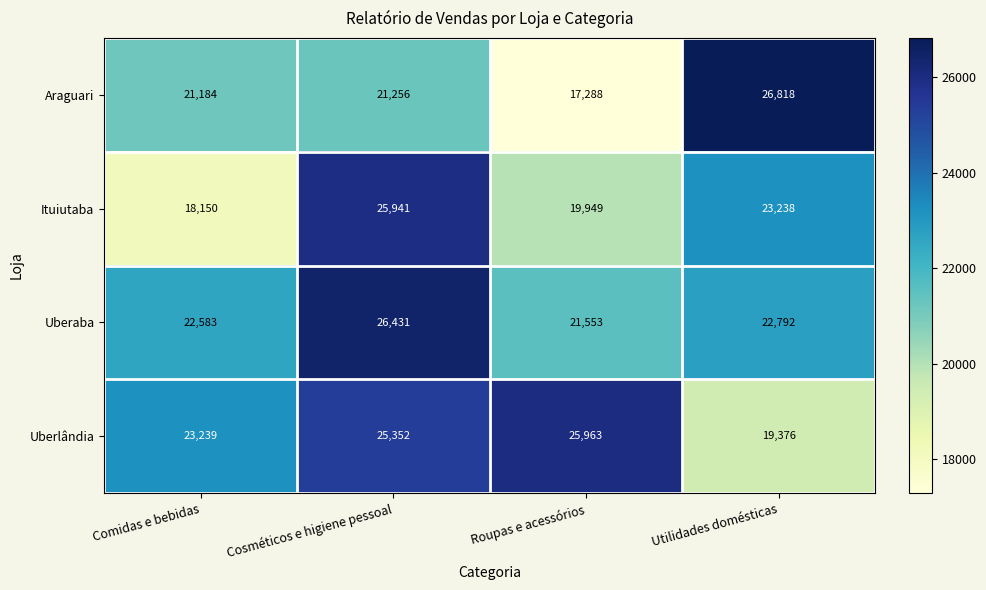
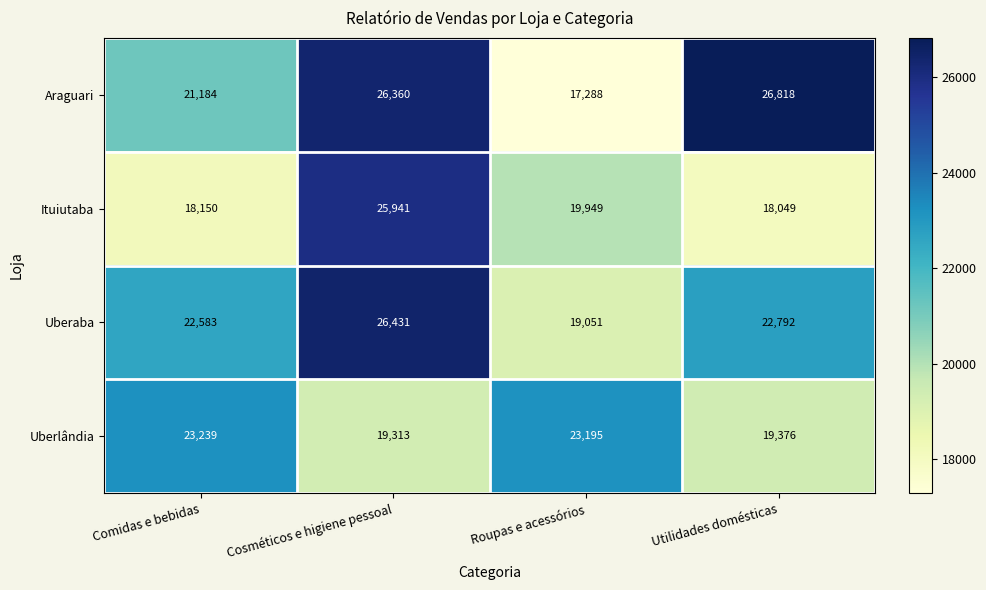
  {
    "Araguari": {
      "Comidas e bebidas": "21,184",
-     "Cosméticos e higiene pessoal": "21,256",
+     "Cosméticos e higiene pessoal": "26,360",
      "Roupas e acessórios": "17,288",
      "Utilidades domésticas": "26,818"
    },
    "Ituiutaba": {
      "Comidas e bebidas": "18,150",
      "Cosméticos e higiene pessoal": "25,941",
      "Roupas e acessórios": "19,949",
-     "Utilidades domésticas": "23,238"
+     "Utilidades domésticas": "18,049"
    },
    "Uberaba": {
      "Comidas e bebidas": "22,583",
      "Cosméticos e higiene pessoal": "26,431",
-     "Roupas e acessórios": "21,553",
+     "Roupas e acessórios": "19,051",
      "Utilidades domésticas": "22,792"
    },
    "Uberlândia": {
      "Comidas e bebidas": "23,239",
-     "Cosméticos e higiene pessoal": "25,352",
-     "Roupas e acessórios": "25,963",
+     "Cosméticos e higiene pessoal": "19,313",
+     "Roupas e acessórios": "23,195",
      "Utilidades domésticas": "19,376"
    }
  }
